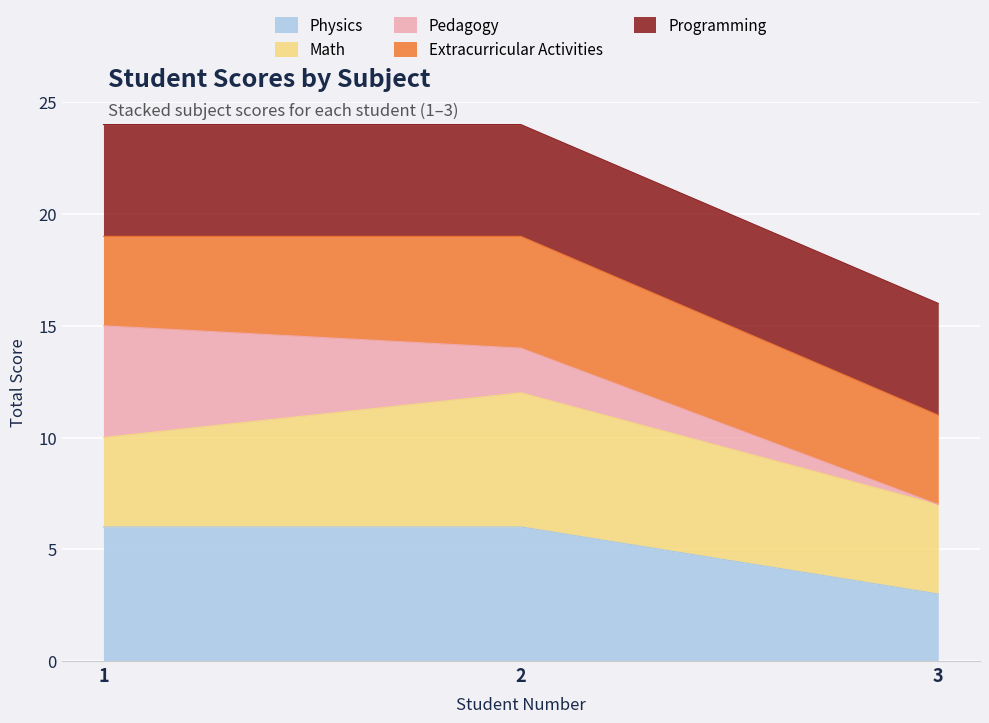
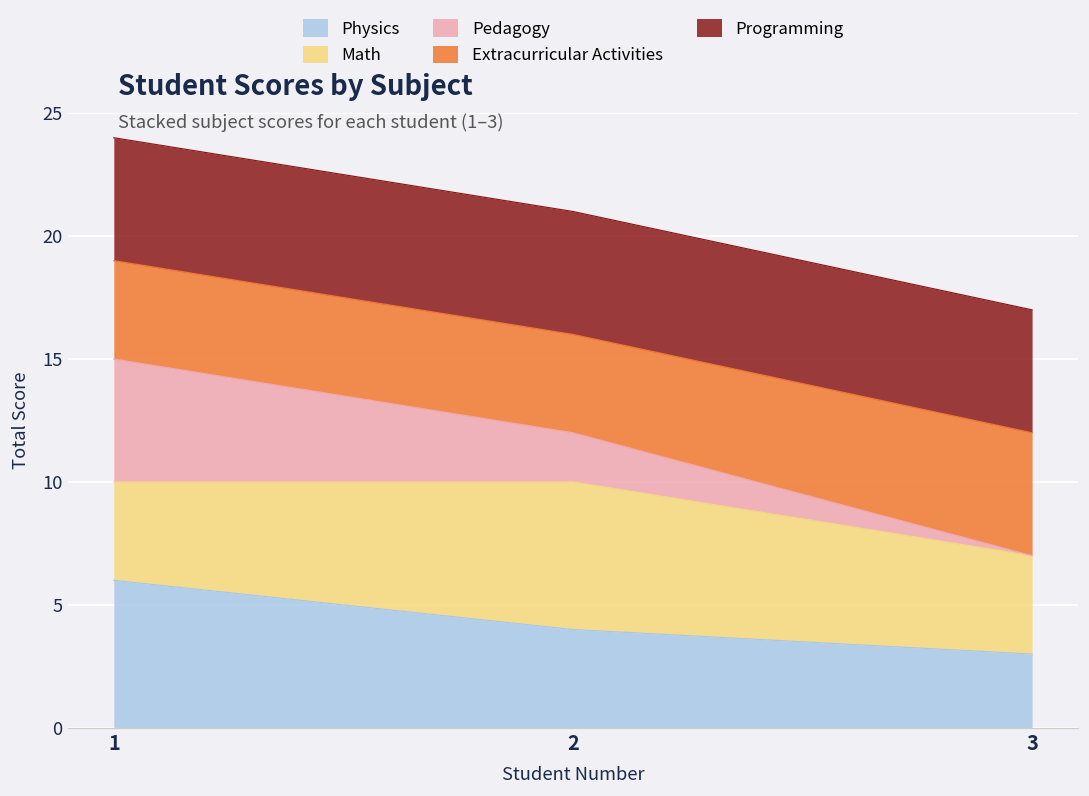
  {
    "Physics": {
      "1": 6,
-     "2": 6,
+     "2": 4,
      "3": 3
    },
    "Math": {
      "1": 4,
      "2": 6
    },
    "Pedagogy": {
      "1": 5,
      "2": 2
    },
    "Extracurricular Activities": {
      "1": 4,
-     "2": 5,
-     "3": 4
+     "2": 4,
+     "3": 5
    },
    "Programming": {
      "1": 5,
      "2": 5,
      "3": 5
    }
  }
